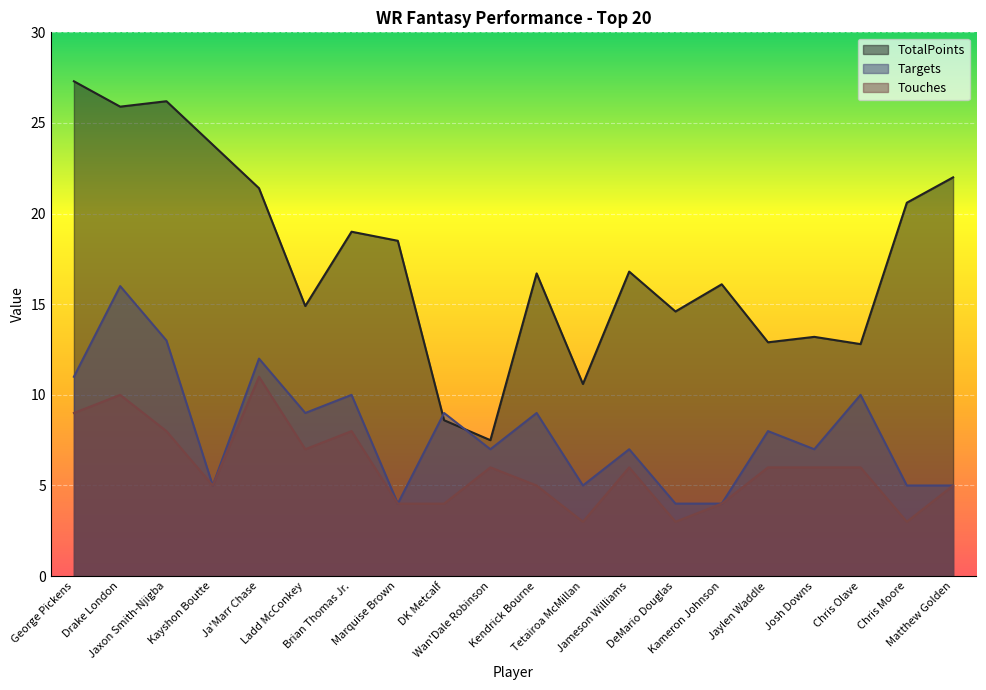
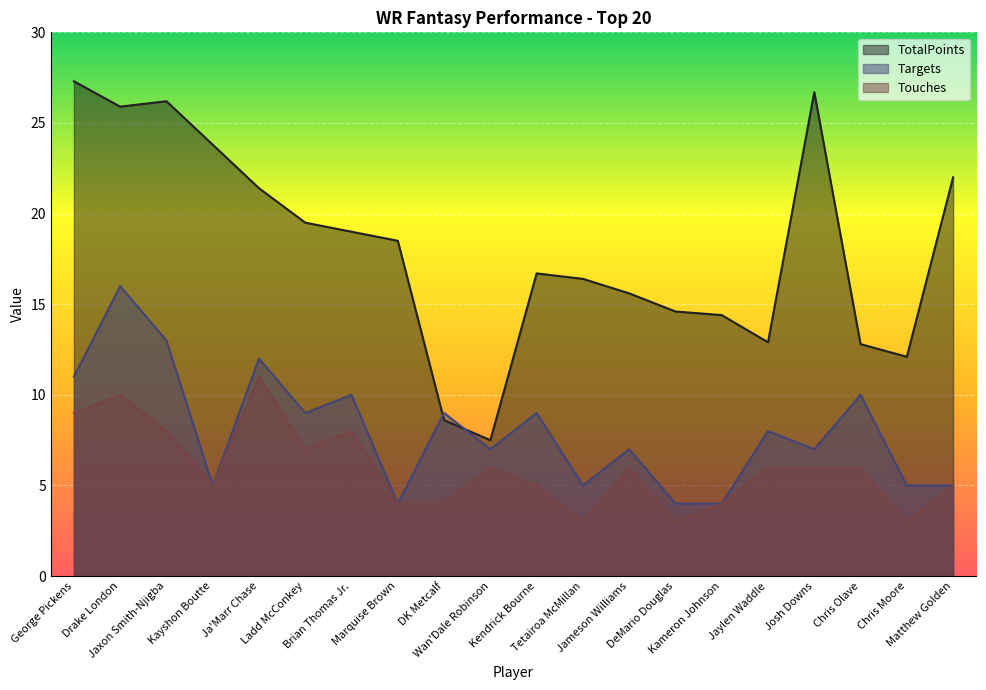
  {
    "TotalPoints": {
      "George Pickens": 27.3,
      "Drake London": 25.9,
      "Jaxon Smith-Njigba": 26.2,
      "Kayshon Boutte": 23.8,
      "Ja'Marr Chase": 21.4,
-     "Ladd McConkey": 14.9,
+     "Ladd McConkey": 19.5,
      "Brian Thomas Jr.": 19.0,
      "Marquise Brown": 18.5,
      "DK Metcalf": 8.6,
      "Wan'Dale Robinson": 7.5,
      "Kendrick Bourne": 16.7,
-     "Tetairoa McMillan": 10.6,
-     "Jameson Williams": 16.8,
+     "Tetairoa McMillan": 16.4,
+     "Jameson Williams": 15.6,
      "DeMario Douglas": 14.6,
-     "Kameron Johnson": 16.1,
+     "Kameron Johnson": 14.4,
      "Jaylen Waddle": 12.9,
-     "Josh Downs": 13.2,
+     "Josh Downs": 26.7,
      "Chris Olave": 12.8,
-     "Chris Moore": 20.6,
+     "Chris Moore": 12.1,
      "Matthew Golden": 22.0
    }
  }
